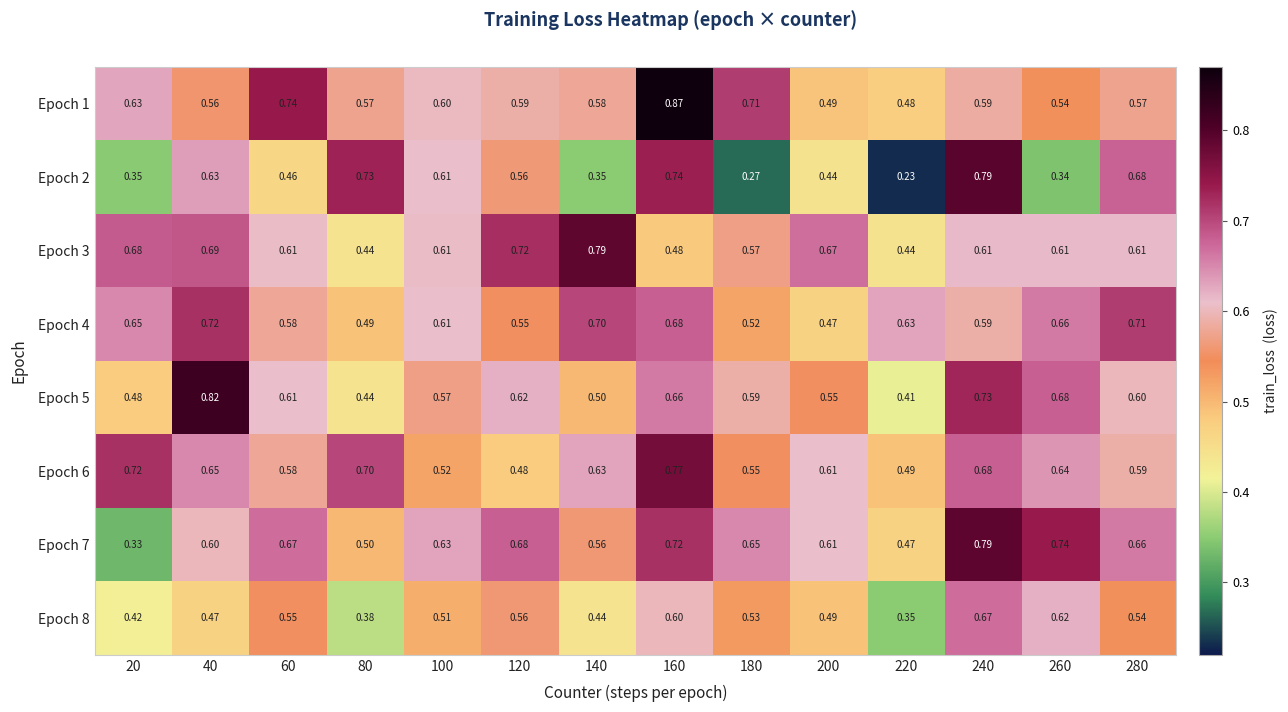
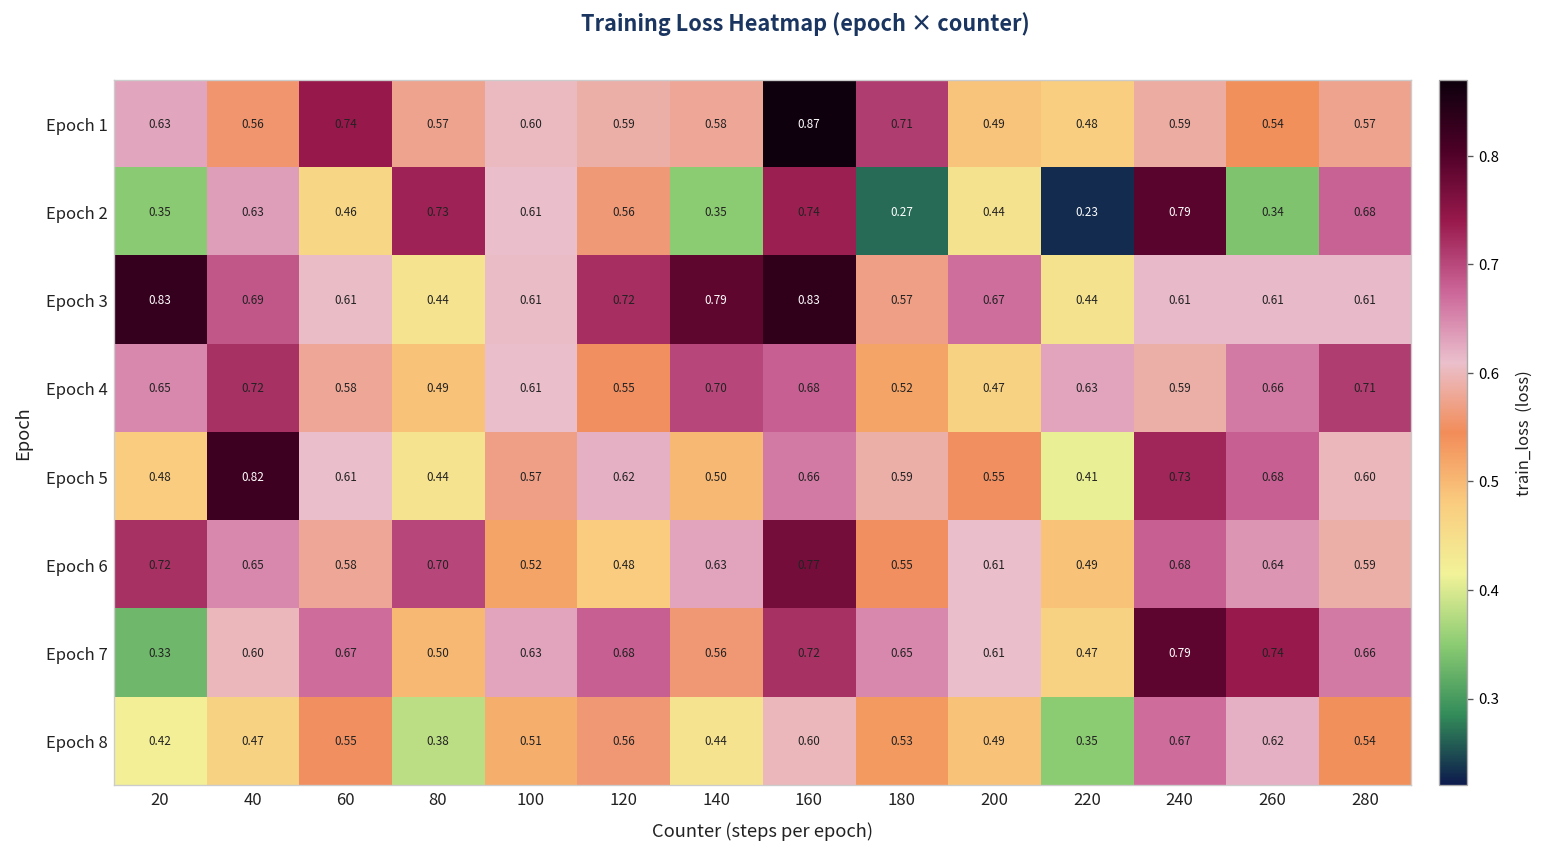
  {
    "Epoch 1": {
      "20": 0.63,
      "40": 0.56,
      "60": 0.74,
      "80": 0.57,
      "100": 0.60,
      "120": 0.59,
      "140": 0.58,
      "160": 0.87,
      "180": 0.71,
      "200": 0.49,
      "220": 0.48,
      "240": 0.59,
      "260": 0.54,
      "280": 0.57
    },
    "Epoch 2": {
      "20": 0.35,
      "40": 0.63,
      "60": 0.46,
      "80": 0.73,
      "100": 0.61,
      "120": 0.56,
      "140": 0.35,
      "160": 0.74,
      "180": 0.27,
      "200": 0.44,
      "220": 0.23,
      "240": 0.79,
      "260": 0.34,
      "280": 0.68
    },
    "Epoch 3": {
-     "20": 0.68,
+     "20": 0.83,
      "40": 0.69,
      "60": 0.61,
      "80": 0.44,
      "100": 0.61,
      "120": 0.72,
      "140": 0.79,
-     "160": 0.48,
+     "160": 0.83,
      "180": 0.57,
      "200": 0.67,
      "220": 0.44,
      "240": 0.61,
      "260": 0.61,
      "280": 0.61
    },
    "Epoch 4": {
      "20": 0.65,
      "40": 0.72,
      "60": 0.58,
      "80": 0.49,
      "100": 0.61,
      "120": 0.55,
      "140": 0.70,
      "160": 0.68,
      "180": 0.52,
      "200": 0.47,
      "220": 0.63,
      "240": 0.59,
      "260": 0.66,
      "280": 0.71
    },
    "Epoch 5": {
      "20": 0.48,
      "40": 0.82,
      "60": 0.61,
      "80": 0.44,
      "100": 0.57,
      "120": 0.62,
      "140": 0.50,
      "160": 0.66,
      "180": 0.59,
      "200": 0.55,
      "220": 0.41,
      "240": 0.73,
      "260": 0.68,
      "280": 0.60
    },
    "Epoch 6": {
      "20": 0.72,
      "40": 0.65,
      "60": 0.58,
      "80": 0.70,
      "100": 0.52,
      "120": 0.48,
      "140": 0.63,
      "160": 0.77,
      "180": 0.55,
      "200": 0.61,
      "220": 0.49,
      "240": 0.68,
      "260": 0.64,
      "280": 0.59
    },
    "Epoch 7": {
      "20": 0.33,
      "40": 0.60,
      "60": 0.67,
      "80": 0.50,
      "100": 0.63,
      "120": 0.68,
      "140": 0.56,
      "160": 0.72,
      "180": 0.65,
      "200": 0.61,
      "220": 0.47,
      "240": 0.79,
      "260": 0.74,
      "280": 0.66
    },
    "Epoch 8": {
      "20": 0.42,
      "40": 0.47,
      "60": 0.55,
      "80": 0.38,
      "100": 0.51,
      "120": 0.56,
      "140": 0.44,
      "160": 0.60,
      "180": 0.53,
      "200": 0.49,
      "220": 0.35,
      "240": 0.67,
      "260": 0.62,
      "280": 0.54
    }
  }
